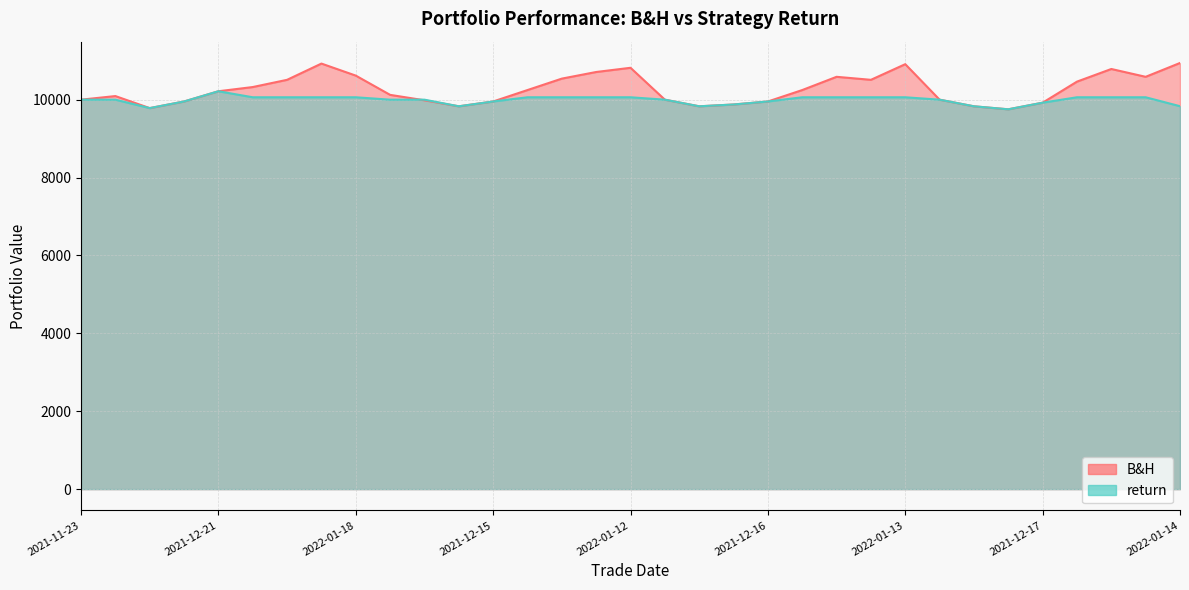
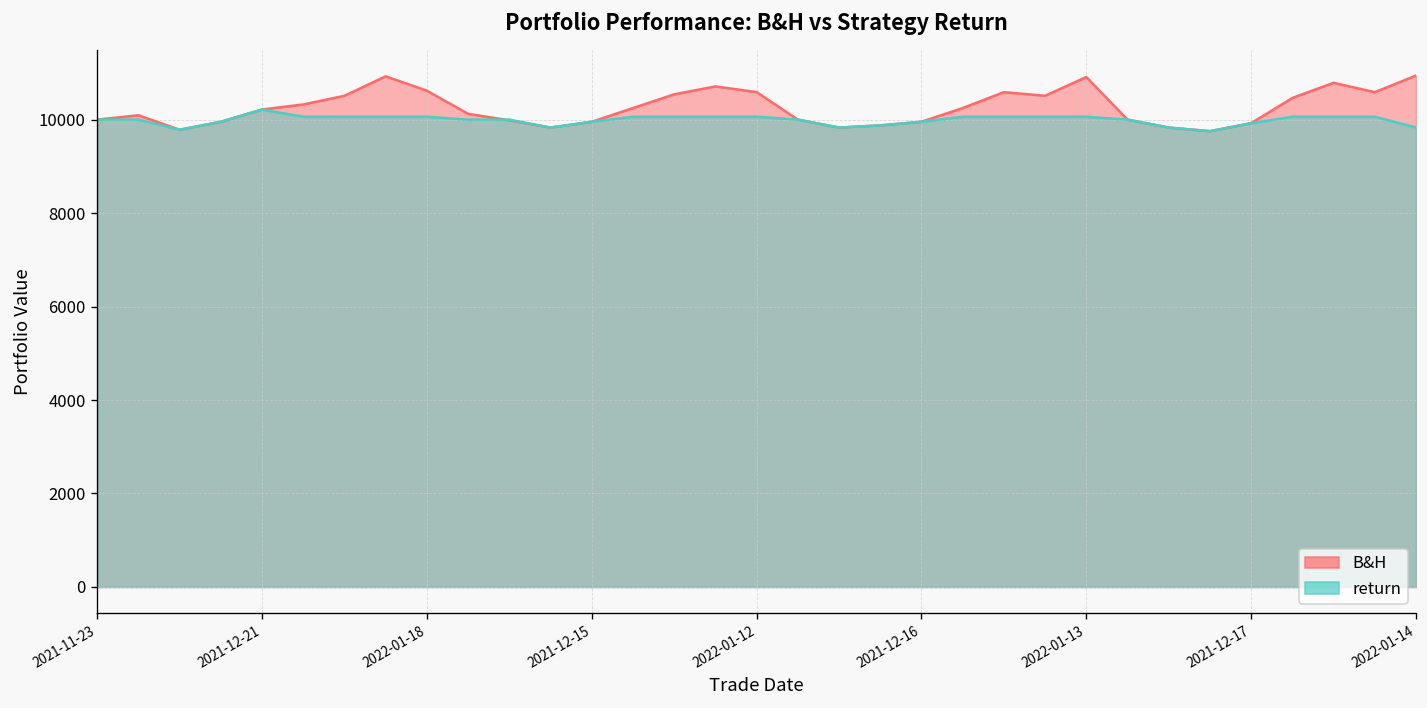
  {
    "B&H": {
      "2022-01-18": 10600,
-     "2022-01-12": 10800,
+     "2022-01-12": 10600,
      "2022-01-13": 10900,
      "2022-01-14": 10900
    },
    "return": {
      "2022-01-18": 10100,
      "2022-01-12": 10100,
      "2022-01-13": 10100,
      "2022-01-14": 9800
    }
  }
